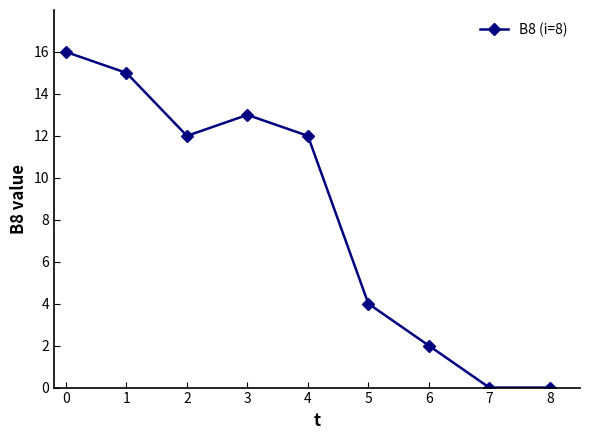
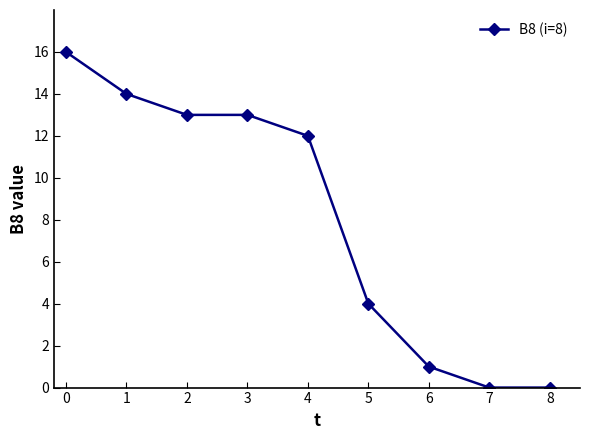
  {
    "0": 16,
-   "1": 15,
-   "2": 12,
+   "1": 14,
+   "2": 13,
    "3": 13,
    "4": 12,
    "5": 4,
-   "6": 2,
+   "6": 1,
    "7": 0,
    "8": 0
  }
